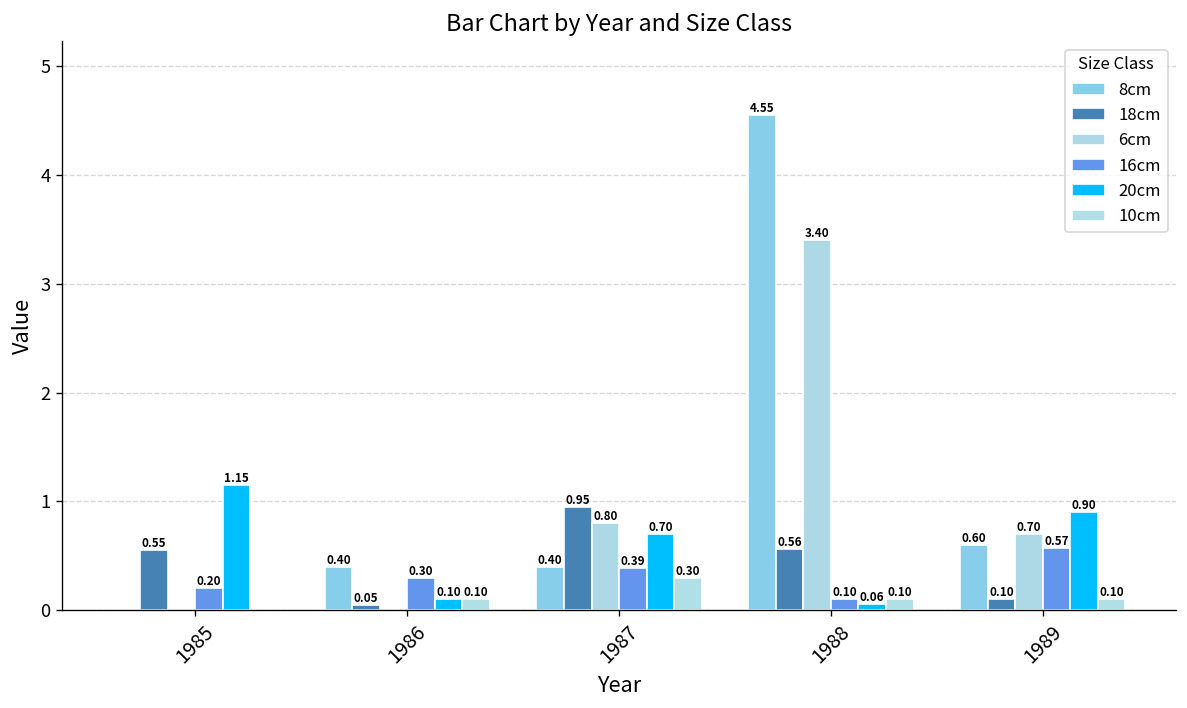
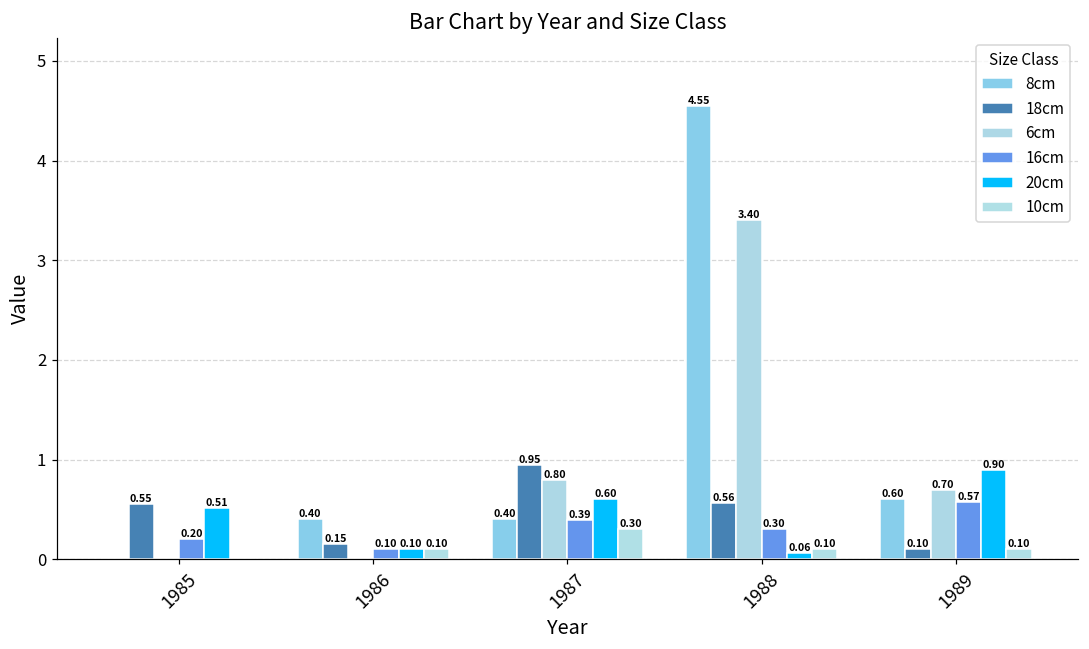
  {
    "18cm": {
      "1985": 0.55,
-     "1986": 0.05,
+     "1986": 0.15,
      "1987": 0.95,
      "1988": 0.56,
      "1989": 0.10
    },
    "16cm": {
      "1985": 0.20,
-     "1986": 0.30,
+     "1986": 0.10,
      "1987": 0.39,
-     "1988": 0.10,
+     "1988": 0.30,
      "1989": 0.57
    },
    "20cm": {
-     "1985": 1.15,
+     "1985": 0.51,
      "1986": 0.10,
-     "1987": 0.70,
+     "1987": 0.60,
      "1988": 0.06,
      "1989": 0.90
    }
  }
